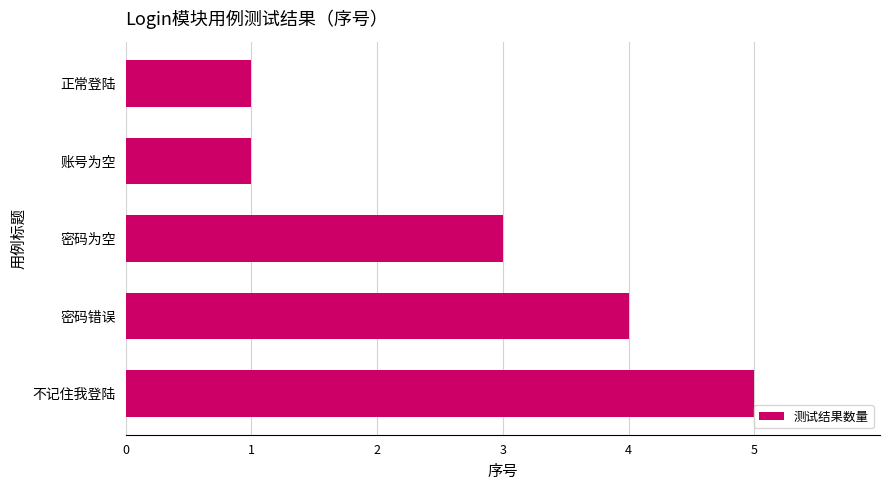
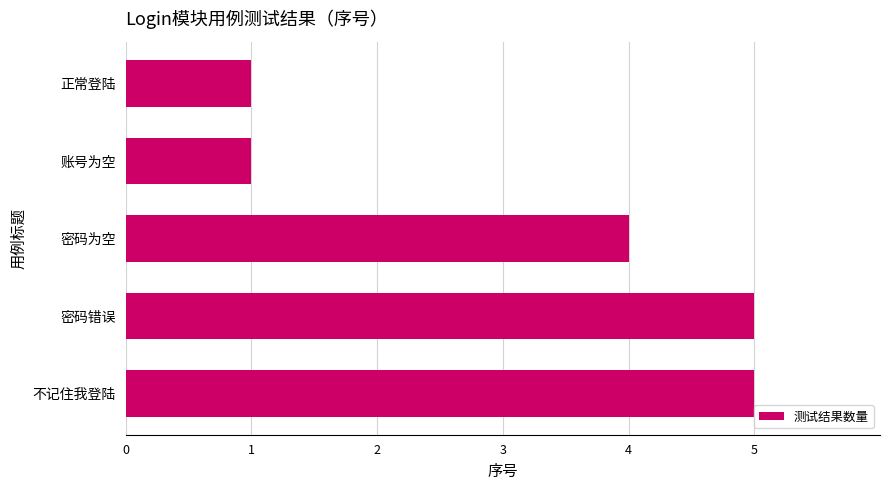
  {
    "正常登陆": 1,
    "账号为空": 1,
-   "密码为空": 3,
-   "密码错误": 4,
+   "密码为空": 4,
+   "密码错误": 5,
    "不记住我登陆": 5
  }
